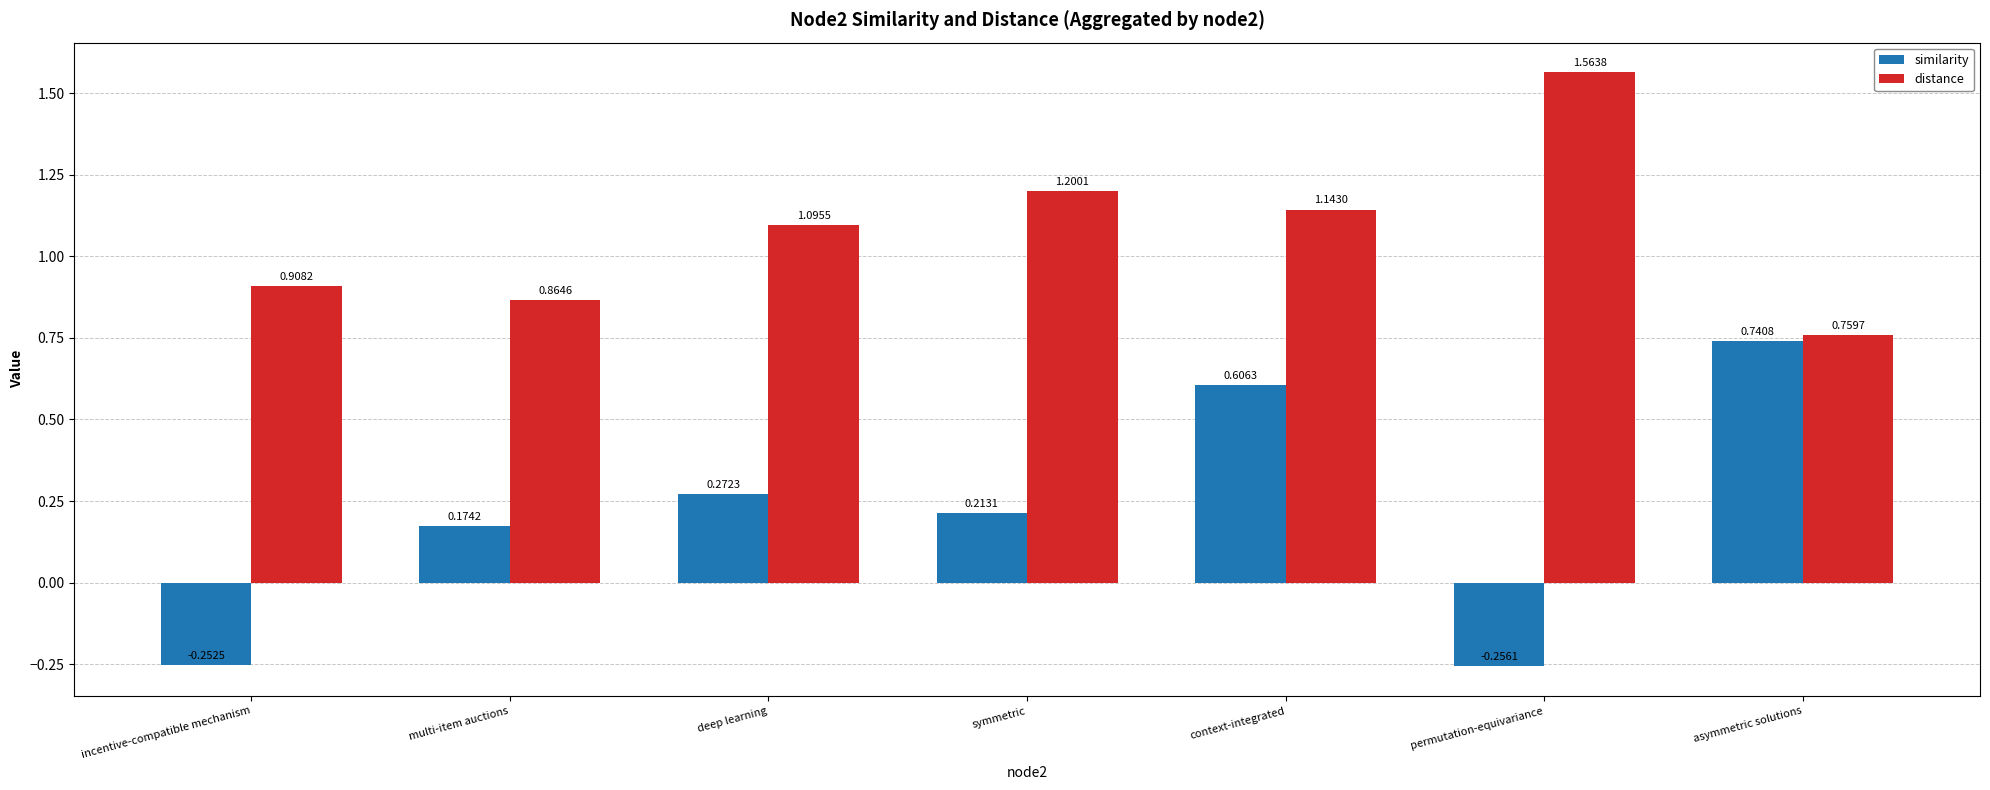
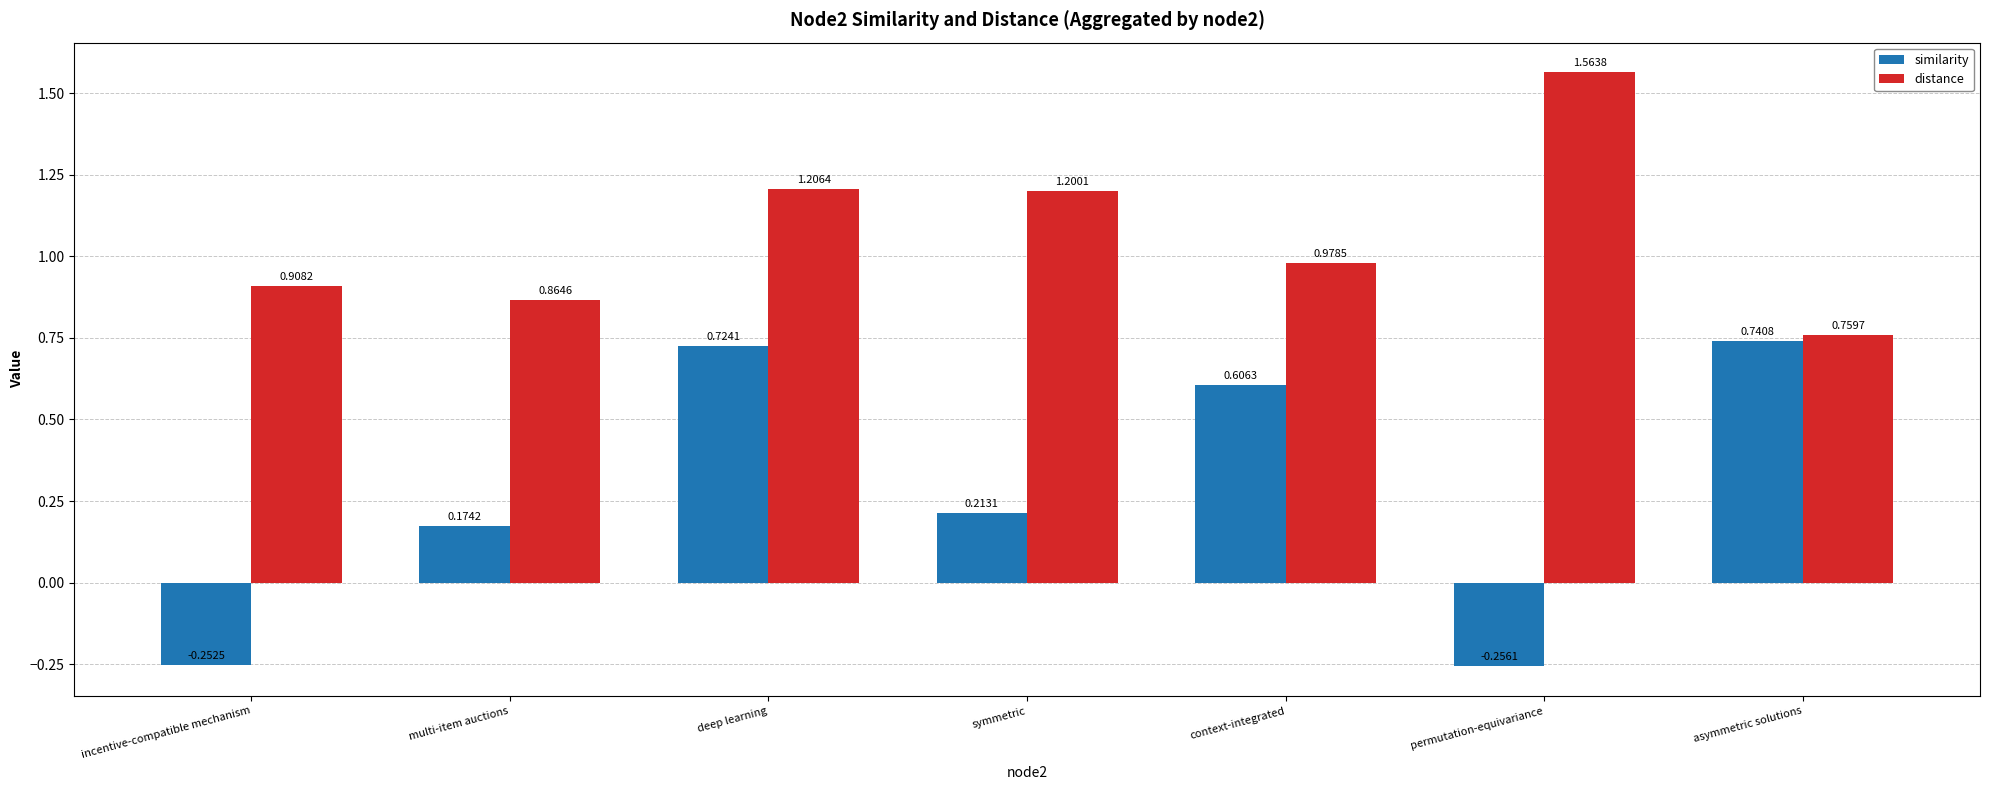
  {
    "similarity": {
      "incentive-compatible mechanism": -0.2525,
      "multi-item auctions": 0.1742,
-     "deep learning": 0.2723,
+     "deep learning": 0.7241,
      "symmetric": 0.2131,
      "context-integrated": 0.6063,
      "permutation-equivariance": -0.2561,
      "asymmetric solutions": 0.7408
    },
    "distance": {
      "incentive-compatible mechanism": 0.9082,
      "multi-item auctions": 0.8646,
-     "deep learning": 1.0955,
+     "deep learning": 1.2064,
      "symmetric": 1.2001,
-     "context-integrated": 1.1430,
+     "context-integrated": 0.9785,
      "permutation-equivariance": 1.5638,
      "asymmetric solutions": 0.7597
    }
  }
